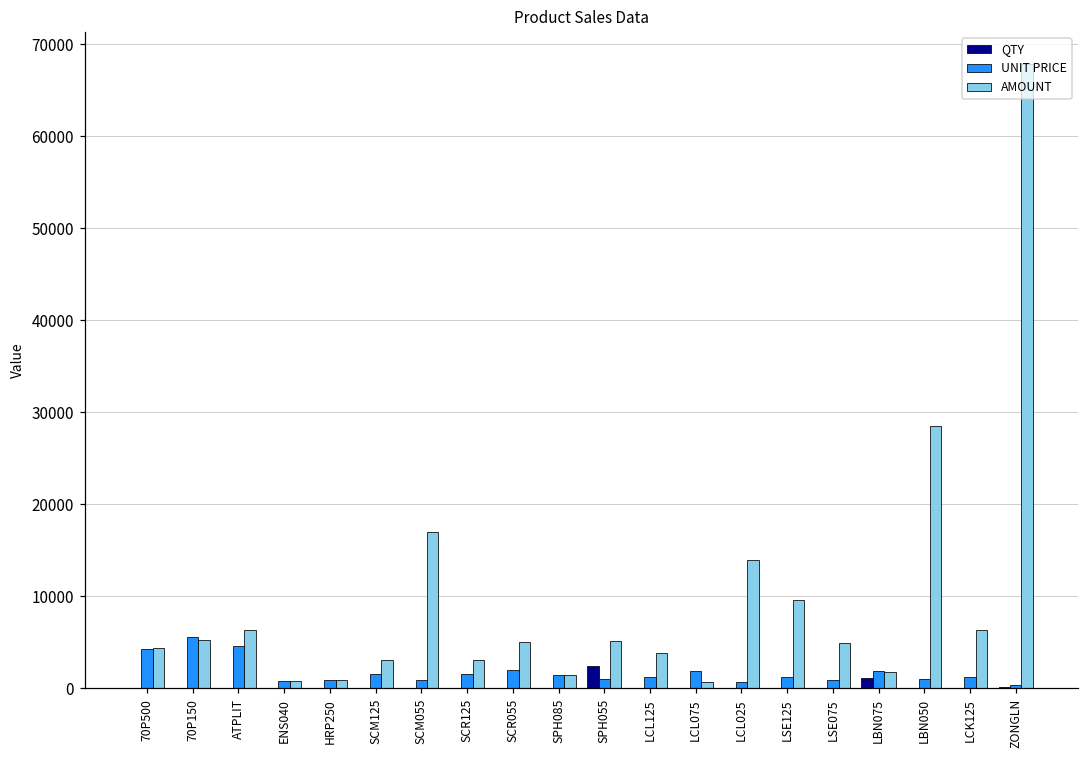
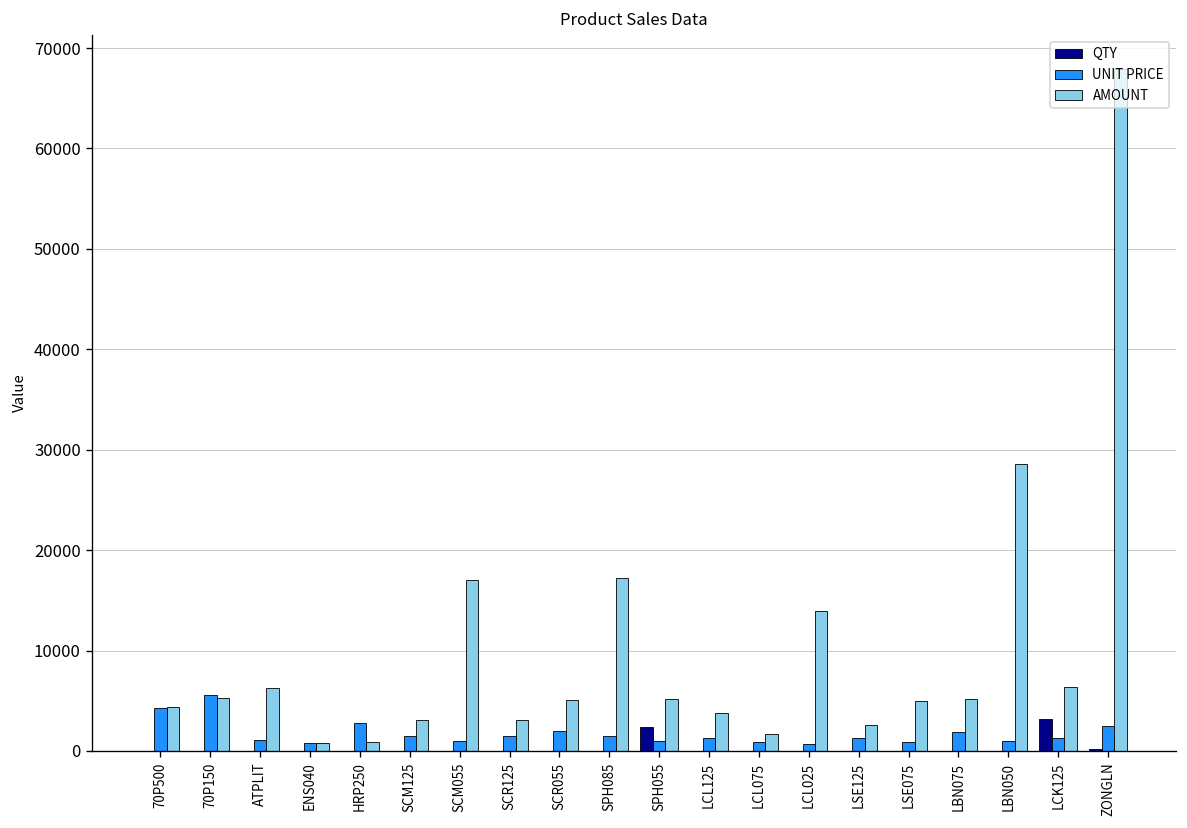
  {
    "QTY": {
      "SPH055": 2000,
-     "LBN075": 1000,
-     "LCK125": 0
+     "LBN075": 0,
+     "LCK125": 3000
    },
    "UNIT PRICE": {
      "70P500": 4000,
      "70P150": 6000,
-     "ATPLIT": 5000,
+     "ATPLIT": 1000,
      "ENS040": 1000,
-     "HRP250": 1000,
+     "HRP250": 3000,
      "SCM125": 2000,
      "SCM055": 1000,
      "SCR125": 2000,
      "SCR055": 2000,
      "SPH085": 1000,
      "SPH055": 1000,
      "LCL125": 1000,
-     "LCL075": 2000,
+     "LCL075": 1000,
      "LCL025": 1000,
      "LSE125": 1000,
      "LSE075": 1000,
      "LBN075": 2000,
      "LBN050": 1000,
      "LCK125": 1000,
-     "ZONGLN": 0
+     "ZONGLN": 3000
    },
    "AMOUNT": {
      "70P500": 4000,
      "70P150": 5000,
      "ATPLIT": 6000,
      "ENS040": 1000,
      "HRP250": 1000,
      "SCM125": 3000,
      "SCM055": 17000,
      "SCR125": 3000,
      "SCR055": 5000,
-     "SPH085": 1000,
+     "SPH085": 17000,
      "SPH055": 5000,
      "LCL125": 4000,
-     "LCL075": 1000,
+     "LCL075": 2000,
      "LCL025": 14000,
-     "LSE125": 10000,
+     "LSE125": 3000,
      "LSE075": 5000,
-     "LBN075": 2000,
+     "LBN075": 5000,
      "LBN050": 29000,
      "LCK125": 6000
    }
  }
